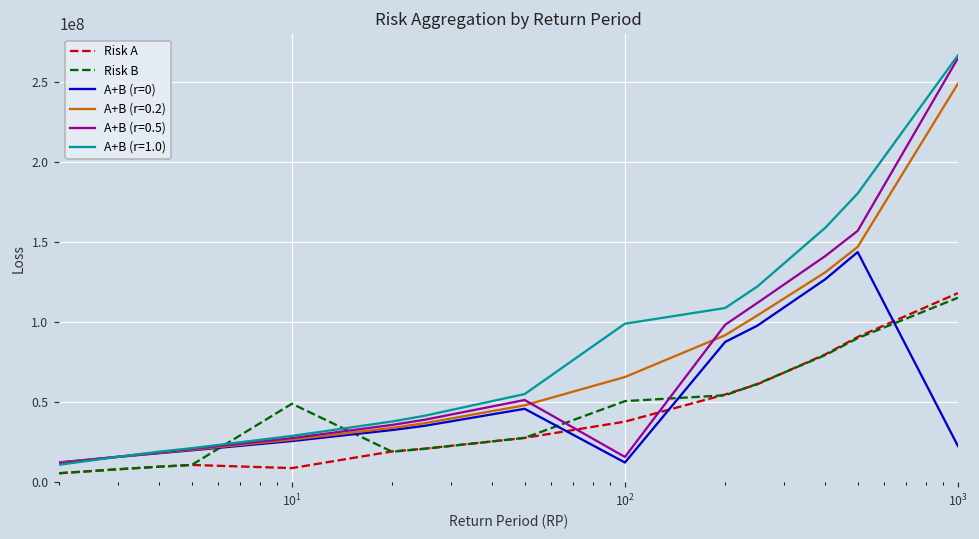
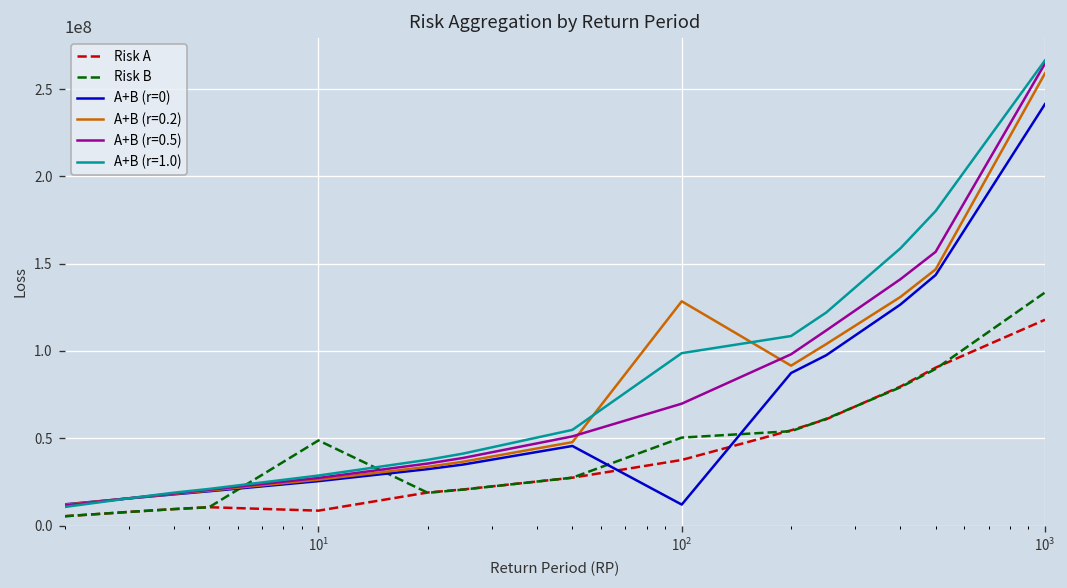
  {
    "Risk A": {
      "10^1": 9000000,
      "10^2": 38000000,
      "10^3": 118000000
    },
    "Risk B": {
      "10^1": 49000000,
      "10^2": 50000000,
-     "10^3": 115000000
+     "10^3": 133000000
    },
    "A+B (r=0)": {
      "10^2": 12000000,
-     "10^3": 22000000
+     "10^3": 241000000
    },
    "A+B (r=0.2)": {
-     "10^2": 65000000,
-     "10^3": 249000000
+     "10^2": 128000000,
+     "10^3": 259000000
    },
    "A+B (r=0.5)": {
-     "10^2": 15000000,
+     "10^2": 70000000,
      "10^3": 265000000
    },
    "A+B (r=1.0)": {
      "10^2": 99000000,
      "10^3": 266000000
    }
  }
